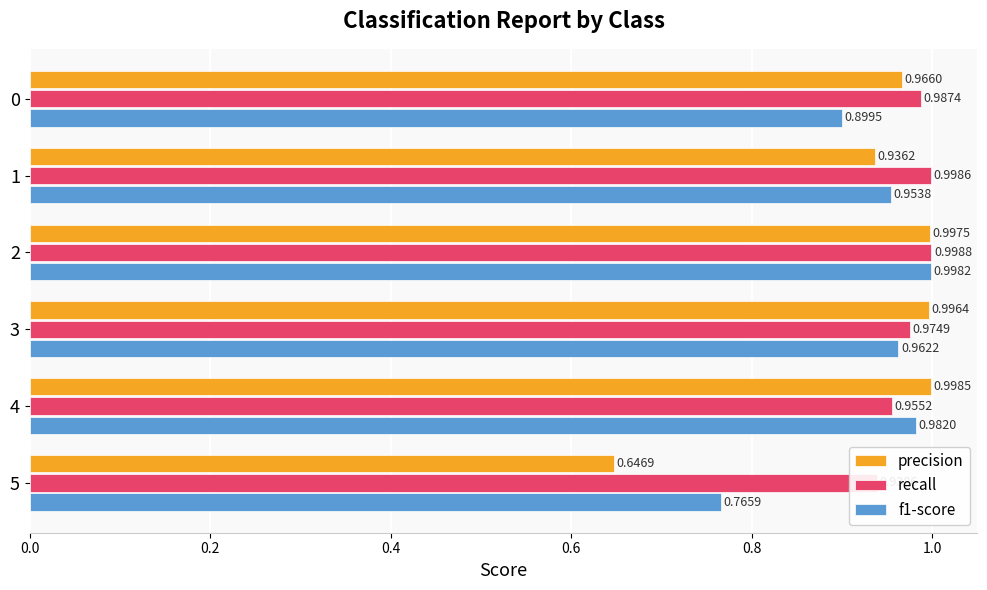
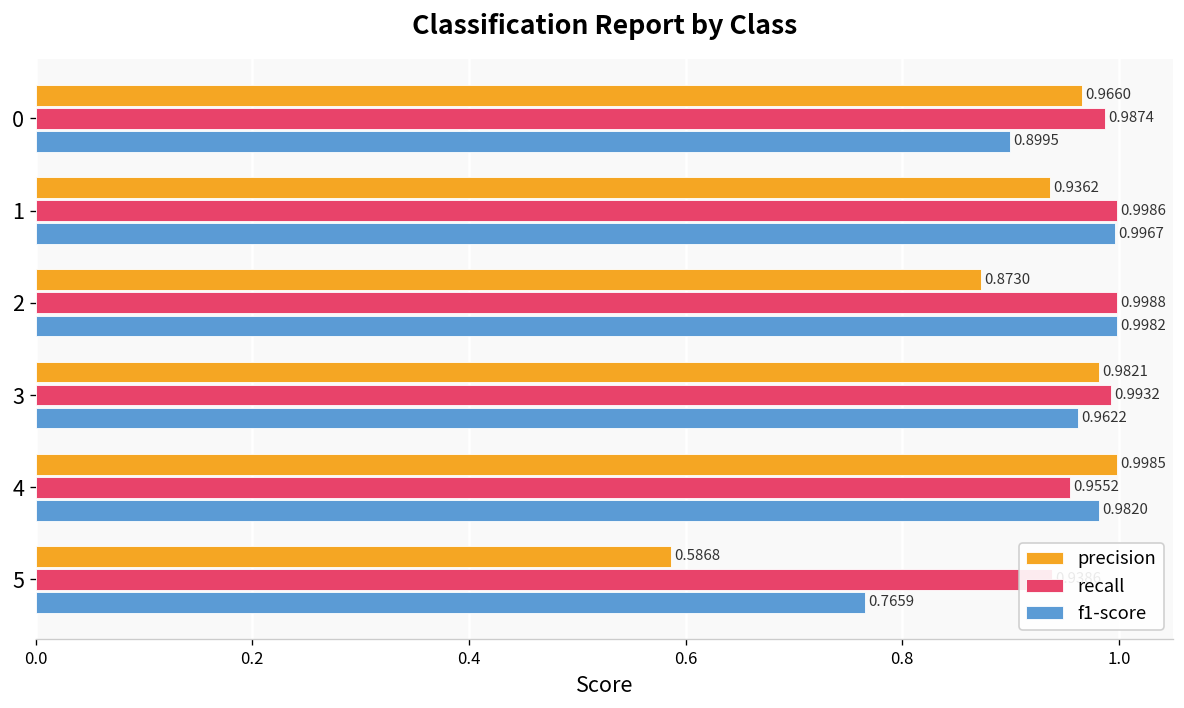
  {
    "precision": {
      "0": 0.9660,
      "1": 0.9362,
-     "2": 0.9975,
-     "3": 0.9964,
+     "2": 0.8730,
+     "3": 0.9821,
      "4": 0.9985,
-     "5": 0.6469
+     "5": 0.5868
    },
    "recall": {
      "0": 0.9874,
      "1": 0.9986,
      "2": 0.9988,
-     "3": 0.9749,
+     "3": 0.9932,
      "4": 0.9552
    },
    "f1-score": {
      "0": 0.8995,
-     "1": 0.9538,
+     "1": 0.9967,
      "2": 0.9982,
      "3": 0.9622,
      "4": 0.9820,
      "5": 0.7659
    }
  }
